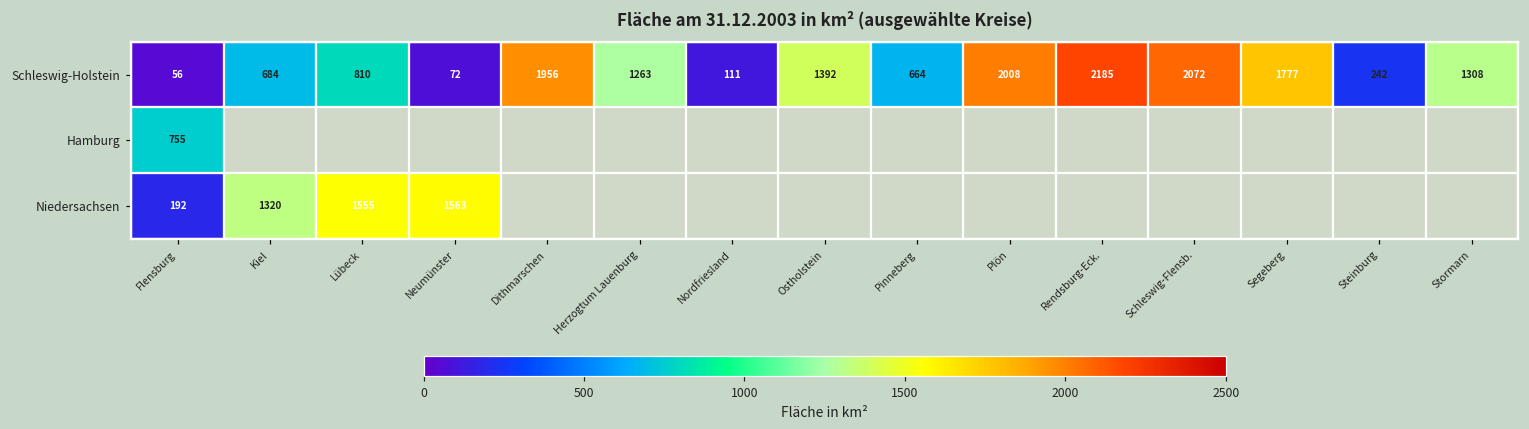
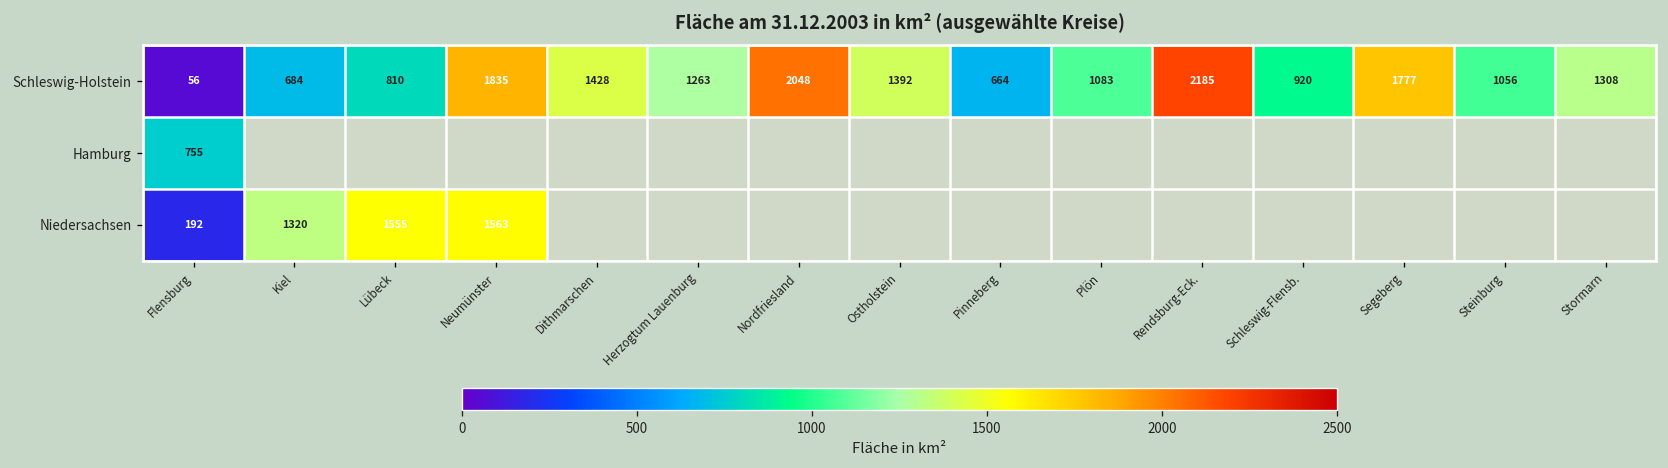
  {
    "Schleswig-Holstein": {
      "Flensburg": 56,
      "Kiel": 684,
      "Lübeck": 810,
-     "Neumünster": 72,
-     "Dithmarschen": 1956,
+     "Neumünster": 1835,
+     "Dithmarschen": 1428,
      "Herzogtum Lauenburg": 1263,
-     "Nordfriesland": 111,
+     "Nordfriesland": 2048,
      "Ostholstein": 1392,
      "Pinneberg": 664,
-     "Plön": 2008,
+     "Plön": 1083,
      "Rendsburg-Eck.": 2185,
-     "Schleswig-Flensb.": 2072,
+     "Schleswig-Flensb.": 920,
      "Segeberg": 1777,
-     "Steinburg": 242,
+     "Steinburg": 1056,
      "Stormarn": 1308
    },
    "Hamburg": {
      "Flensburg": 755
    },
    "Niedersachsen": {
      "Flensburg": 192,
      "Kiel": 1320,
      "Lübeck": 1555,
      "Neumünster": 1563
    }
  }
